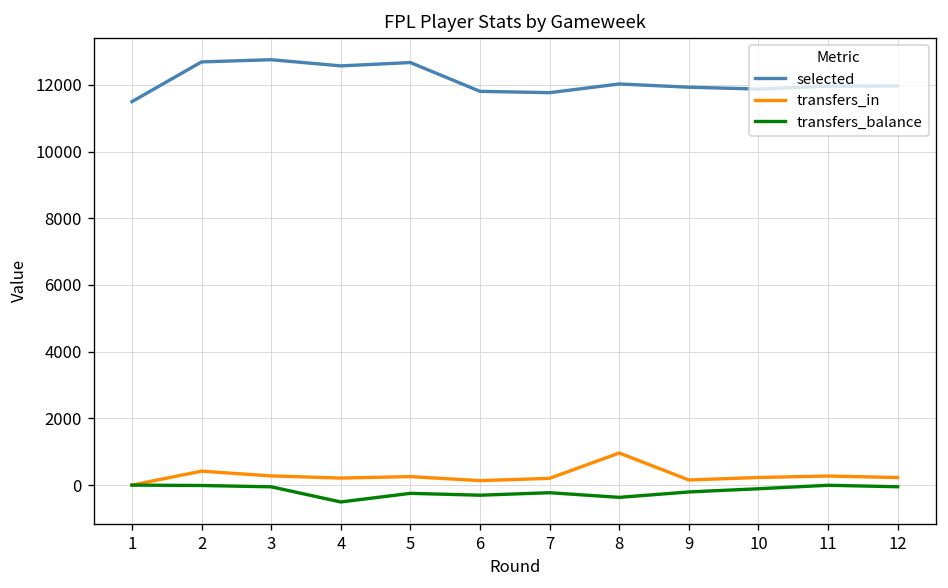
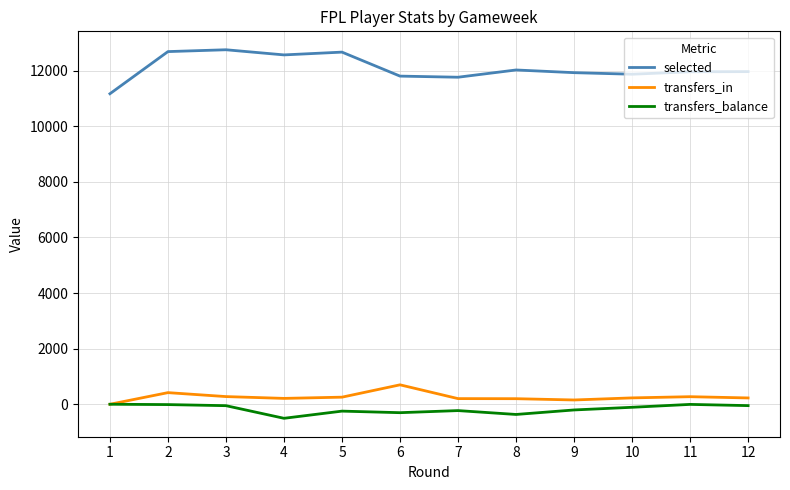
  {
    "selected": {
-     "1": 11500,
+     "1": 11200,
      "2": 12700,
      "3": 12800,
      "4": 12600,
      "5": 12700,
      "6": 11800,
      "7": 11800,
      "8": 12000,
      "9": 11900
    },
    "transfers_in": {
      "2": 400,
      "3": 300,
      "4": 200,
      "5": 300,
-     "6": 100,
+     "6": 700,
      "7": 200,
-     "8": 1000,
+     "8": 200,
      "9": 200,
      "10": 200,
      "11": 300,
      "12": 200
    },
    "transfers_balance": {
      "2": 0,
      "3": -100,
      "4": -500,
      "5": -200,
      "6": -300,
      "7": -200,
      "8": -400,
      "9": -200,
      "10": -100,
      "11": 0,
      "12": 0
    }
  }
